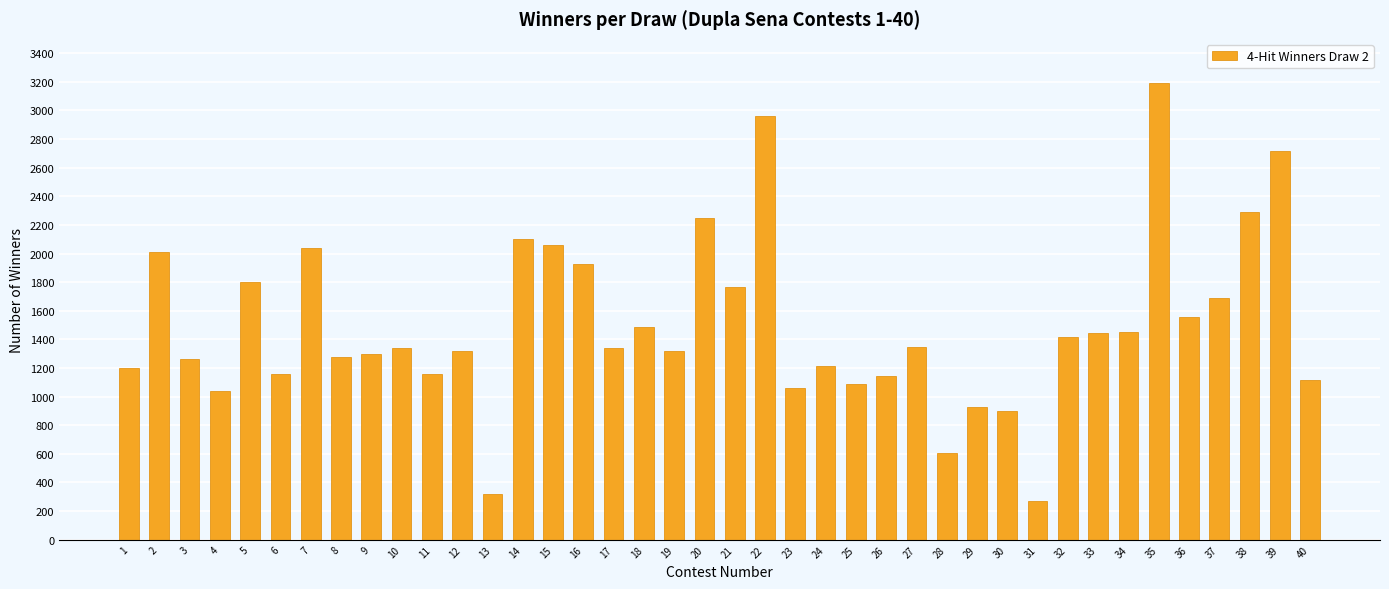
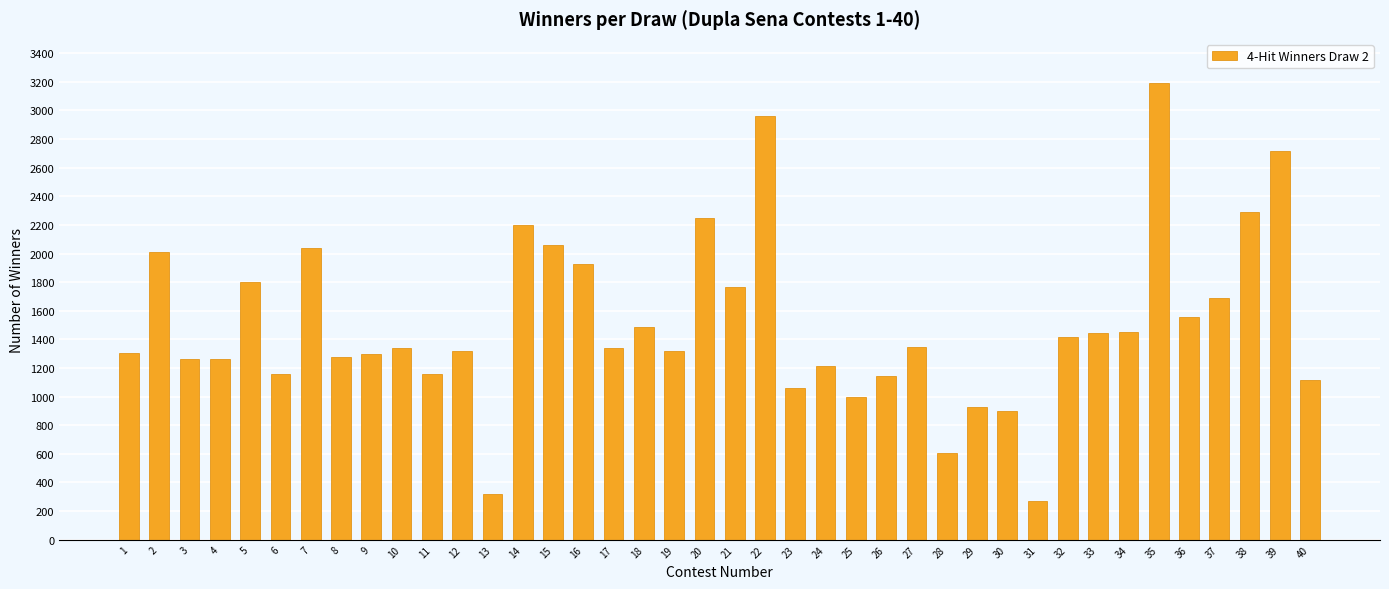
  {
-   "1": 1200,
+   "1": 1310,
    "2": 2010,
    "3": 1260,
-   "4": 1040,
+   "4": 1260,
    "5": 1800,
    "6": 1160,
    "7": 2040,
    "8": 1280,
    "9": 1300,
    "10": 1340,
    "11": 1160,
    "12": 1320,
    "13": 320,
-   "14": 2100,
+   "14": 2200,
    "15": 2060,
    "16": 1930,
    "17": 1340,
    "18": 1490,
    "19": 1320,
    "20": 2250,
    "21": 1770,
    "22": 2960,
    "23": 1060,
    "24": 1220,
-   "25": 1090,
+   "25": 1000,
    "26": 1140,
    "27": 1340,
    "28": 610,
    "29": 930,
    "30": 900,
    "31": 270,
    "32": 1420,
    "33": 1440,
    "34": 1450,
    "35": 3190,
    "36": 1560,
    "37": 1690,
    "38": 2290,
    "39": 2720,
    "40": 1110
  }
